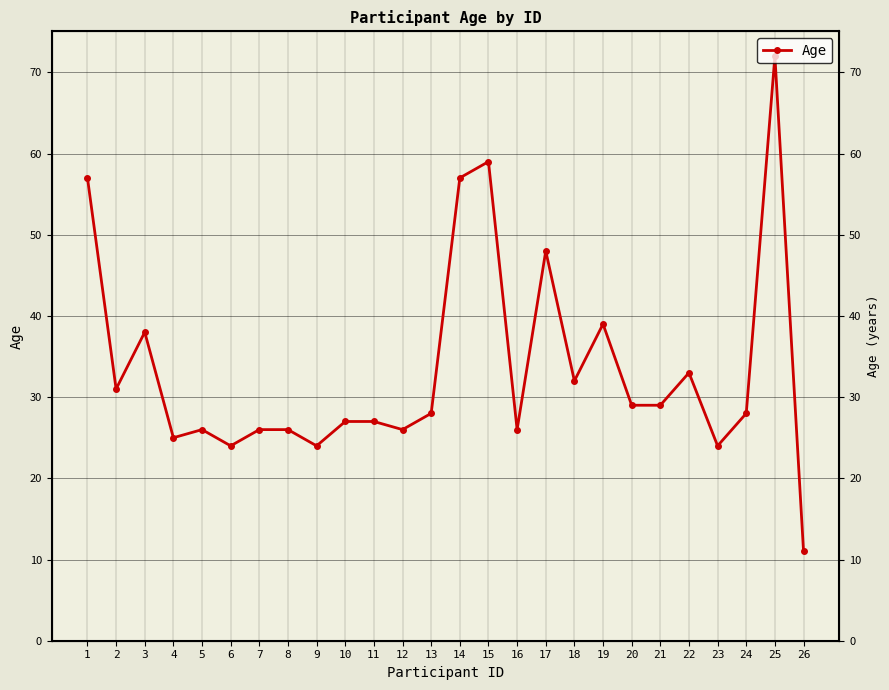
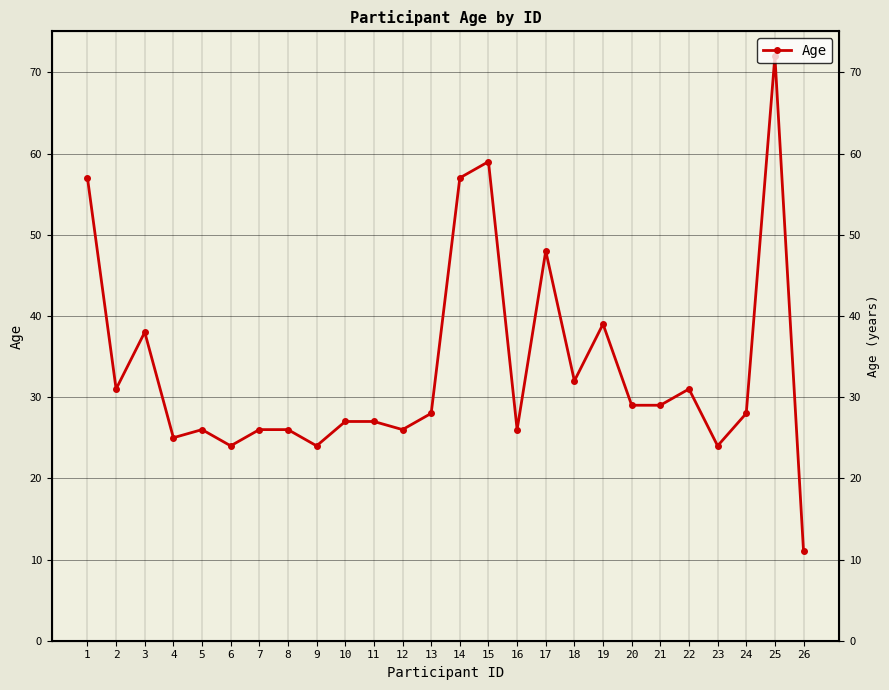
  {
    "1": 57,
    "2": 31,
    "3": 38,
    "4": 25,
    "5": 26,
    "6": 24,
    "7": 26,
    "8": 26,
    "9": 24,
    "10": 27,
    "11": 27,
    "12": 26,
    "13": 28,
    "14": 57,
    "15": 59,
    "16": 26,
    "17": 48,
    "18": 32,
    "19": 39,
    "20": 29,
    "21": 29,
-   "22": 33,
+   "22": 31,
    "23": 24,
    "24": 28,
    "26": 11
  }
